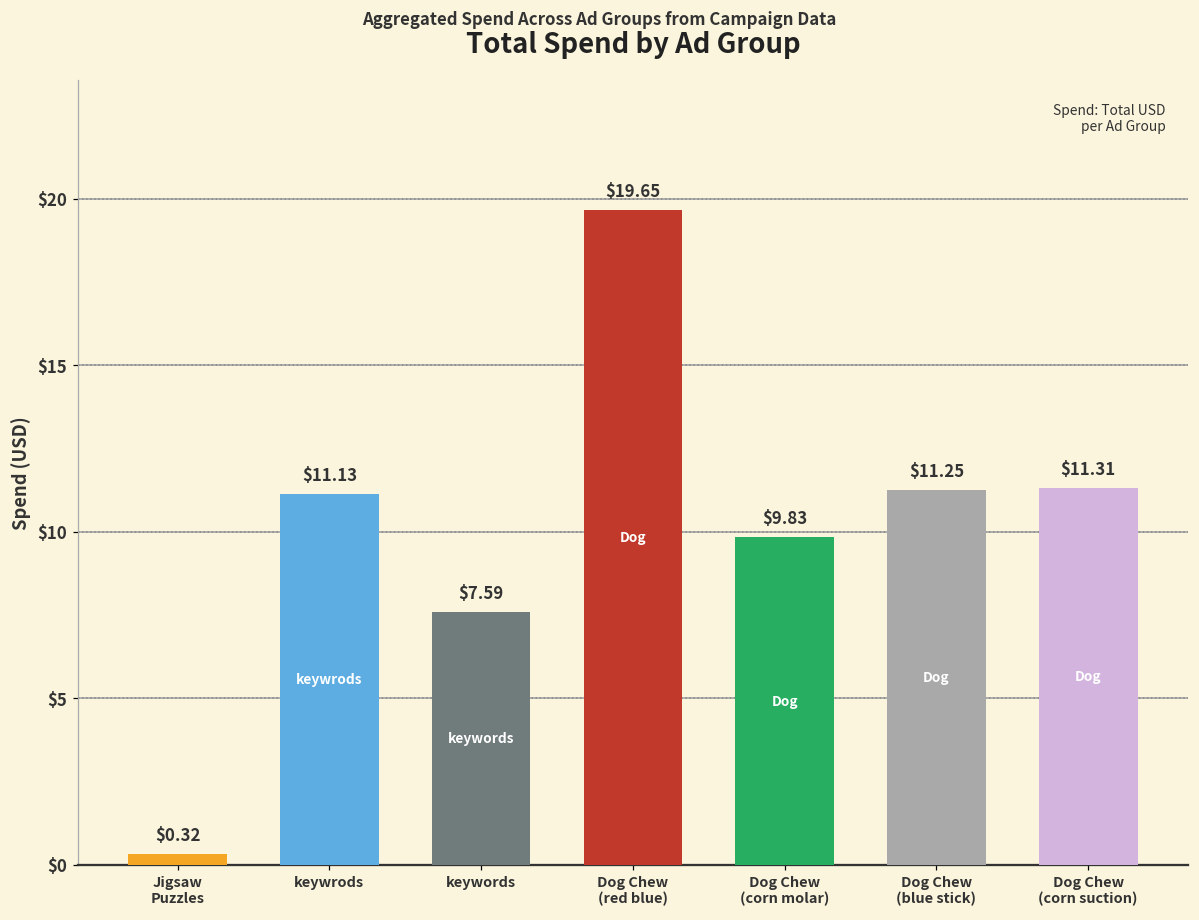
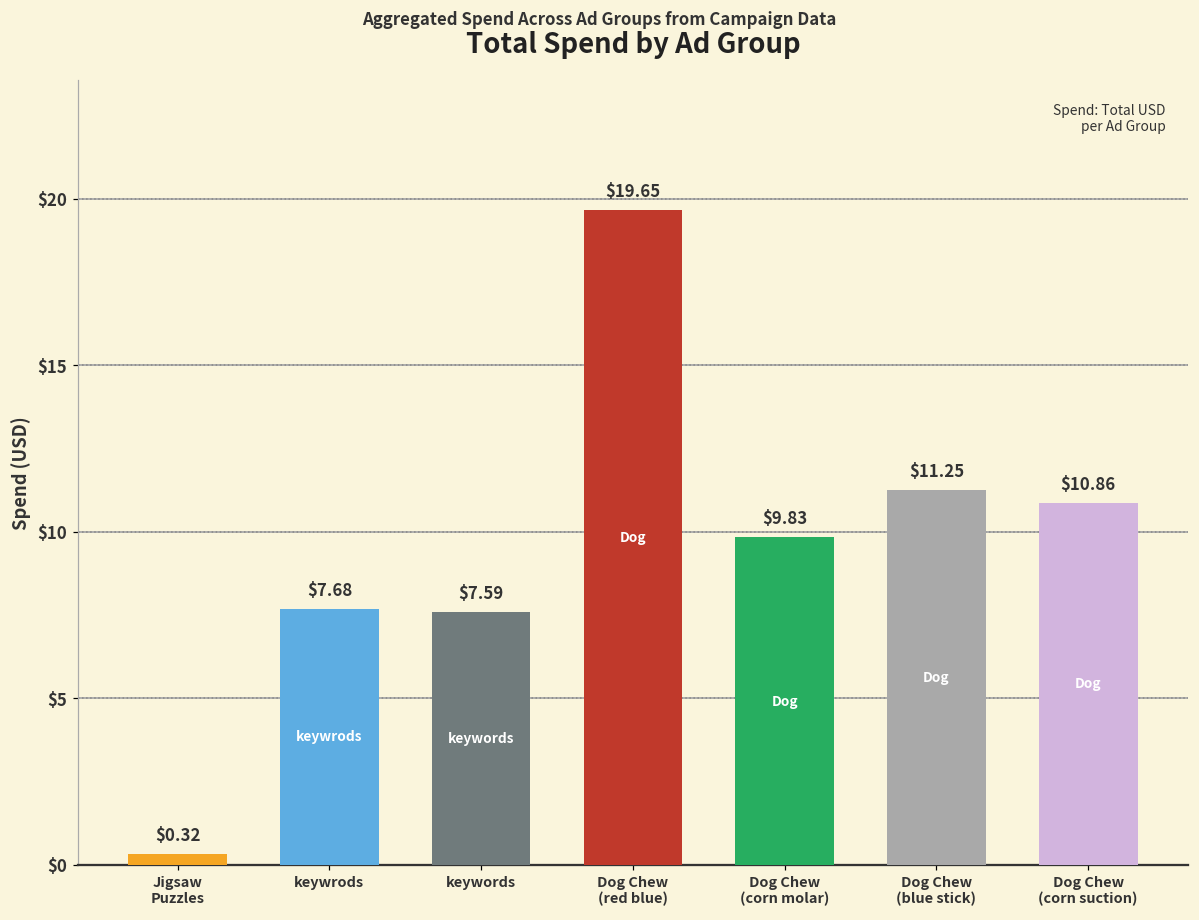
  {
    "Jigsaw Puzzles": "$0.32",
-   "keywrods": "$11.13",
+   "keywrods": "$7.68",
    "keywords": "$7.59",
    "Dog Chew (red blue)": "$19.65",
    "Dog Chew (corn molar)": "$9.83",
    "Dog Chew (blue stick)": "$11.25",
-   "Dog Chew (corn suction)": "$11.31"
+   "Dog Chew (corn suction)": "$10.86"
  }
